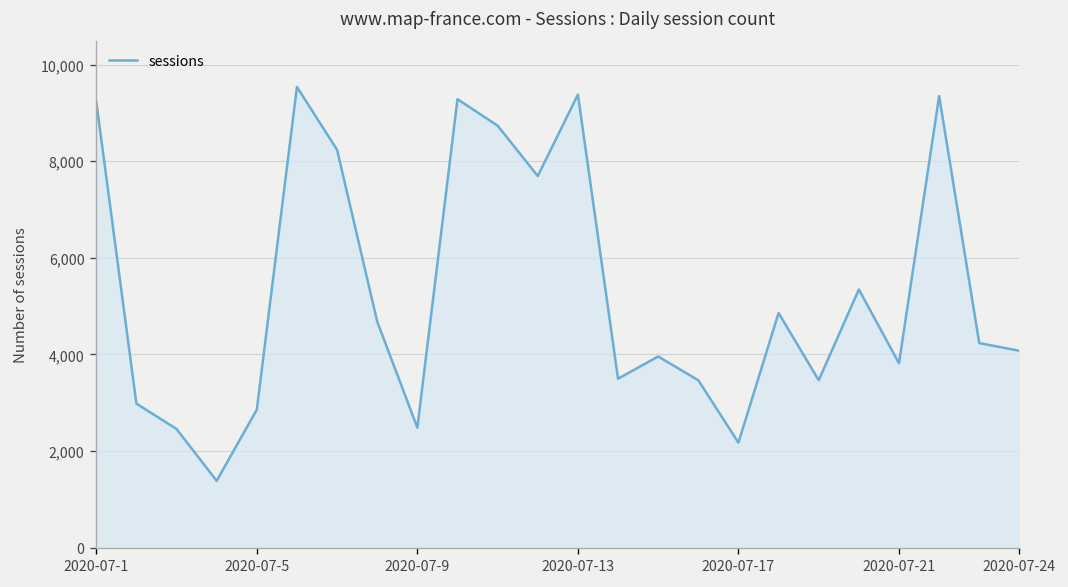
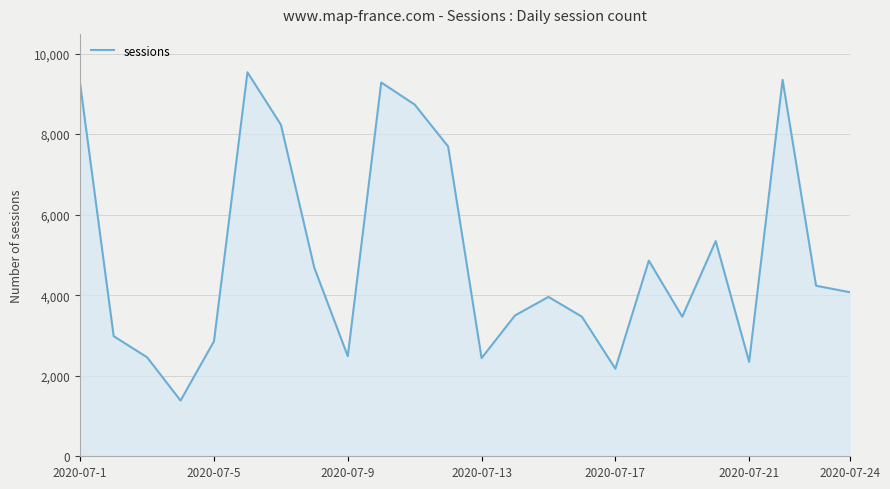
  {
    "2020-07-1": "9,200",
    "2020-07-5": "2,900",
    "2020-07-9": "2,500",
-   "2020-07-13": "9,400",
+   "2020-07-13": "2,400",
    "2020-07-17": "2,200",
-   "2020-07-21": "3,800",
+   "2020-07-21": "2,300",
    "2020-07-24": "4,100"
  }
